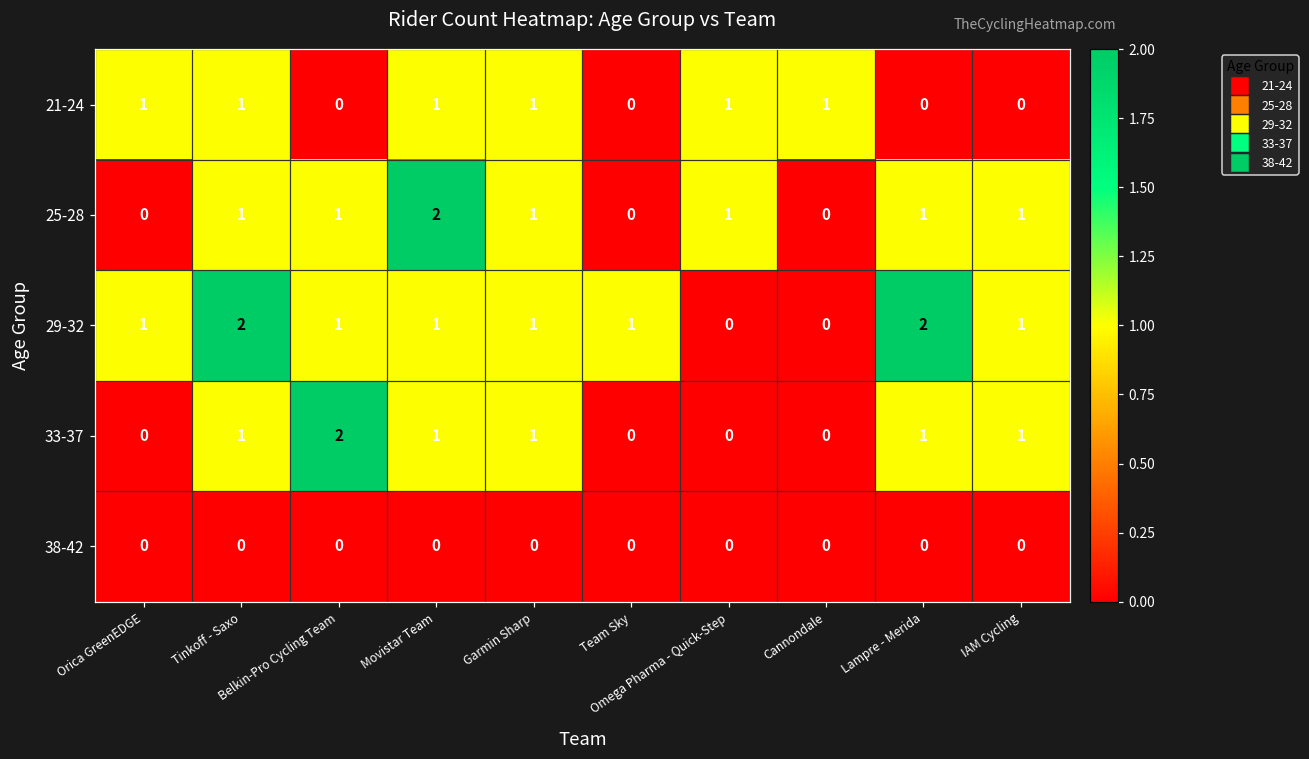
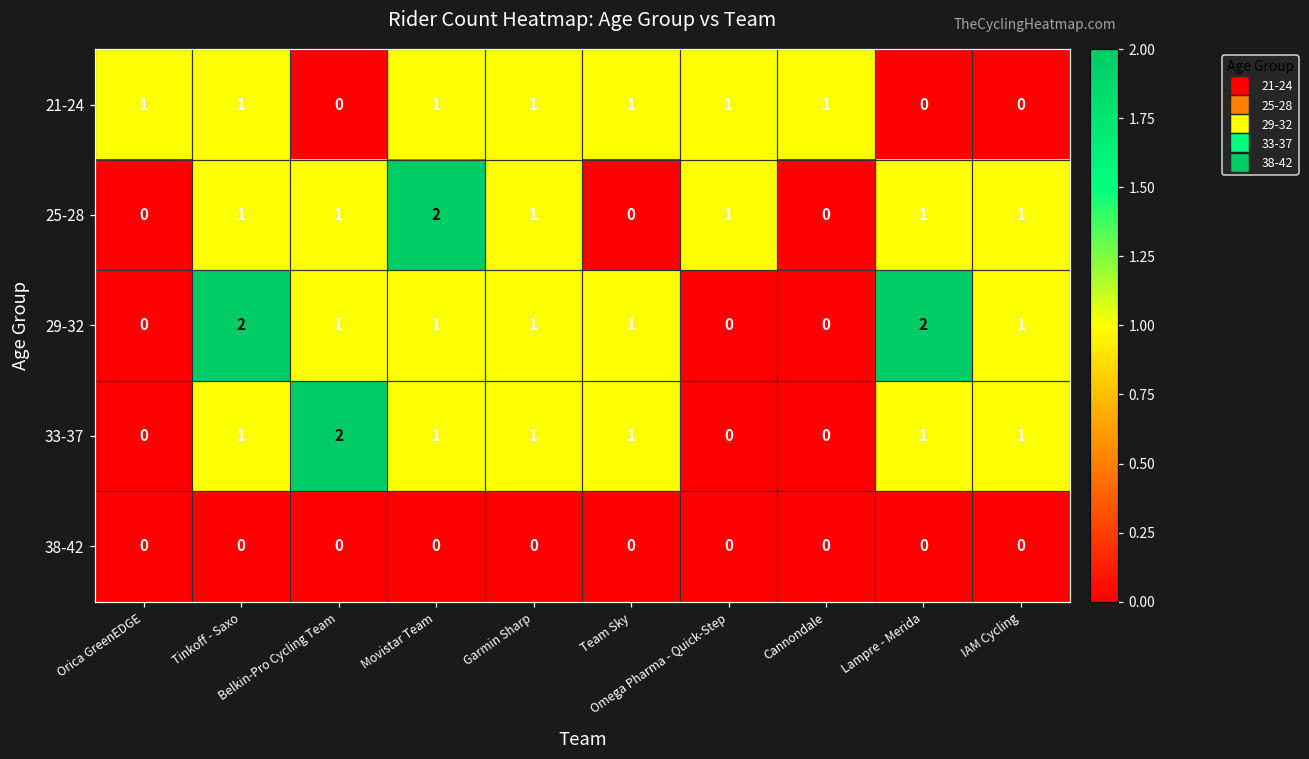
  {
    "21-24": {
      "Orica GreenEDGE": 1,
      "Tinkoff - Saxo": 1,
      "Belkin-Pro Cycling Team": 0,
      "Movistar Team": 1,
      "Garmin Sharp": 1,
-     "Team Sky": 0,
+     "Team Sky": 1,
      "Omega Pharma - Quick-Step": 1,
      "Cannondale": 1,
      "Lampre - Merida": 0,
      "IAM Cycling": 0
    },
    "25-28": {
      "Orica GreenEDGE": 0,
      "Tinkoff - Saxo": 1,
      "Belkin-Pro Cycling Team": 1,
      "Movistar Team": 2,
      "Garmin Sharp": 1,
      "Team Sky": 0,
      "Omega Pharma - Quick-Step": 1,
      "Cannondale": 0,
      "Lampre - Merida": 1,
      "IAM Cycling": 1
    },
    "29-32": {
-     "Orica GreenEDGE": 1,
+     "Orica GreenEDGE": 0,
      "Tinkoff - Saxo": 2,
      "Belkin-Pro Cycling Team": 1,
      "Movistar Team": 1,
      "Garmin Sharp": 1,
      "Team Sky": 1,
      "Omega Pharma - Quick-Step": 0,
      "Cannondale": 0,
      "Lampre - Merida": 2,
      "IAM Cycling": 1
    },
    "33-37": {
      "Orica GreenEDGE": 0,
      "Tinkoff - Saxo": 1,
      "Belkin-Pro Cycling Team": 2,
      "Movistar Team": 1,
      "Garmin Sharp": 1,
-     "Team Sky": 0,
+     "Team Sky": 1,
      "Omega Pharma - Quick-Step": 0,
      "Cannondale": 0,
      "Lampre - Merida": 1,
      "IAM Cycling": 1
    },
    "38-42": {
      "Orica GreenEDGE": 0,
      "Tinkoff - Saxo": 0,
      "Belkin-Pro Cycling Team": 0,
      "Movistar Team": 0,
      "Garmin Sharp": 0,
      "Team Sky": 0,
      "Omega Pharma - Quick-Step": 0,
      "Cannondale": 0,
      "Lampre - Merida": 0,
      "IAM Cycling": 0
    }
  }
